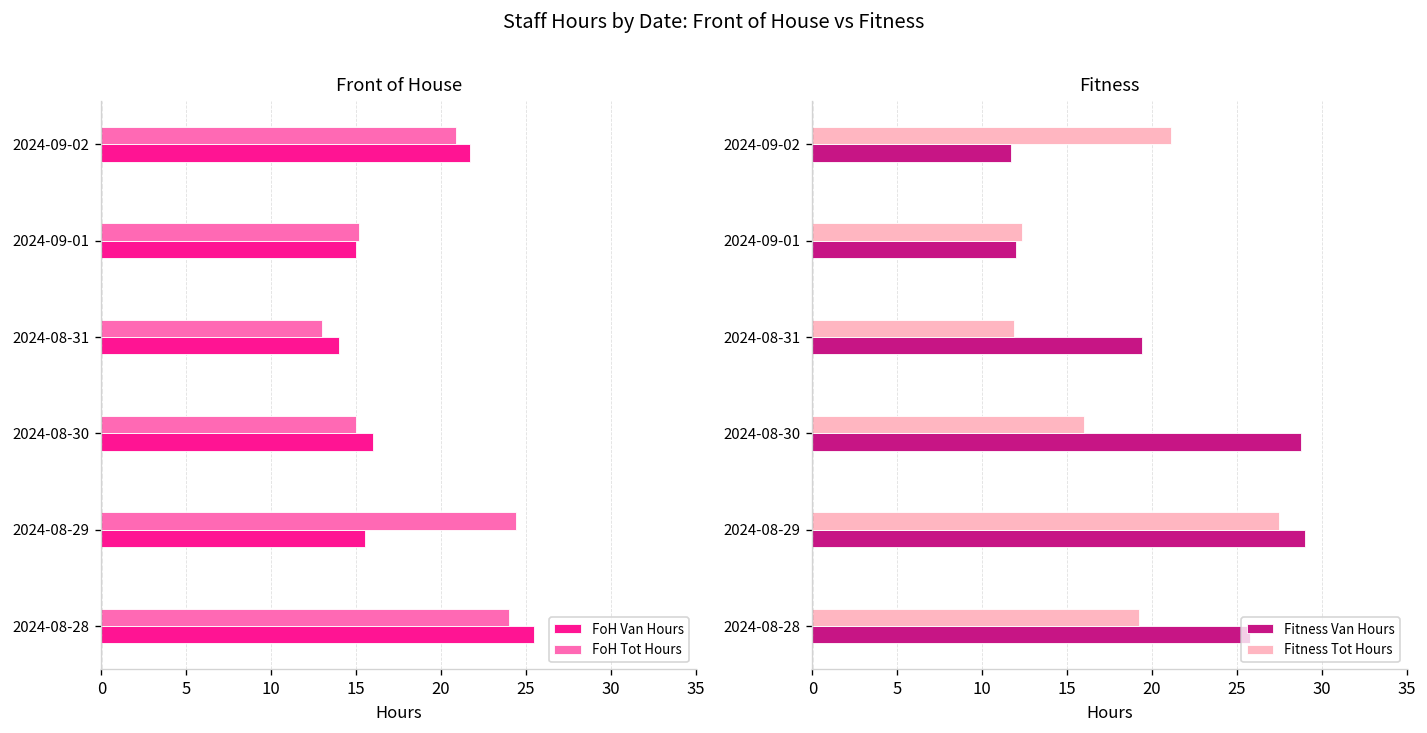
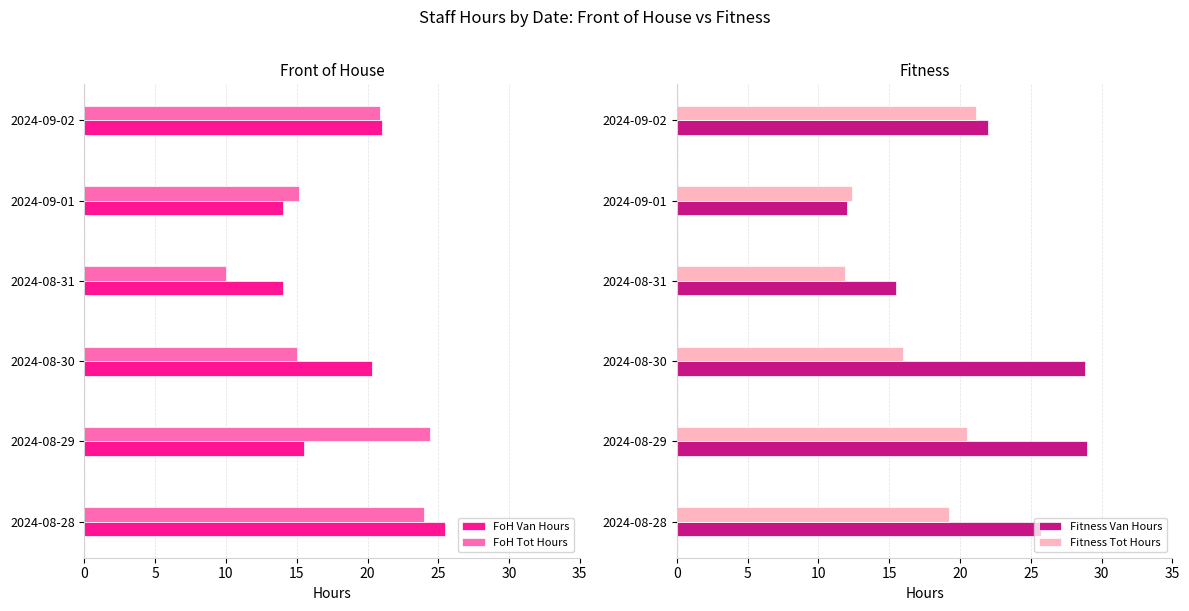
  {
    "Front of House": {
      "FoH Van Hours": {
-       "2024-09-02": 21.7,
-       "2024-09-01": 15.0,
+       "2024-09-02": 21.0,
+       "2024-09-01": 14.0,
        "2024-08-31": 14.0,
-       "2024-08-30": 16.0,
+       "2024-08-30": 20.3,
        "2024-08-29": 15.5,
        "2024-08-28": 25.5
      },
      "FoH Tot Hours": {
        "2024-09-02": 20.9,
        "2024-09-01": 15.2,
-       "2024-08-31": 13.0,
+       "2024-08-31": 10.0,
        "2024-08-30": 15.0,
        "2024-08-29": 24.4,
        "2024-08-28": 24.0
      }
    },
    "Fitness": {
      "Fitness Van Hours": {
-       "2024-09-02": 11.7,
+       "2024-09-02": 22.0,
        "2024-09-01": 12.0,
-       "2024-08-31": 19.4,
+       "2024-08-31": 15.5,
        "2024-08-30": 28.8,
        "2024-08-29": 29.0
      },
      "Fitness Tot Hours": {
        "2024-09-02": 21.1,
        "2024-09-01": 12.4,
        "2024-08-31": 11.9,
        "2024-08-30": 16.0,
-       "2024-08-29": 27.5,
+       "2024-08-29": 20.5,
        "2024-08-28": 19.3
      }
    }
  }
